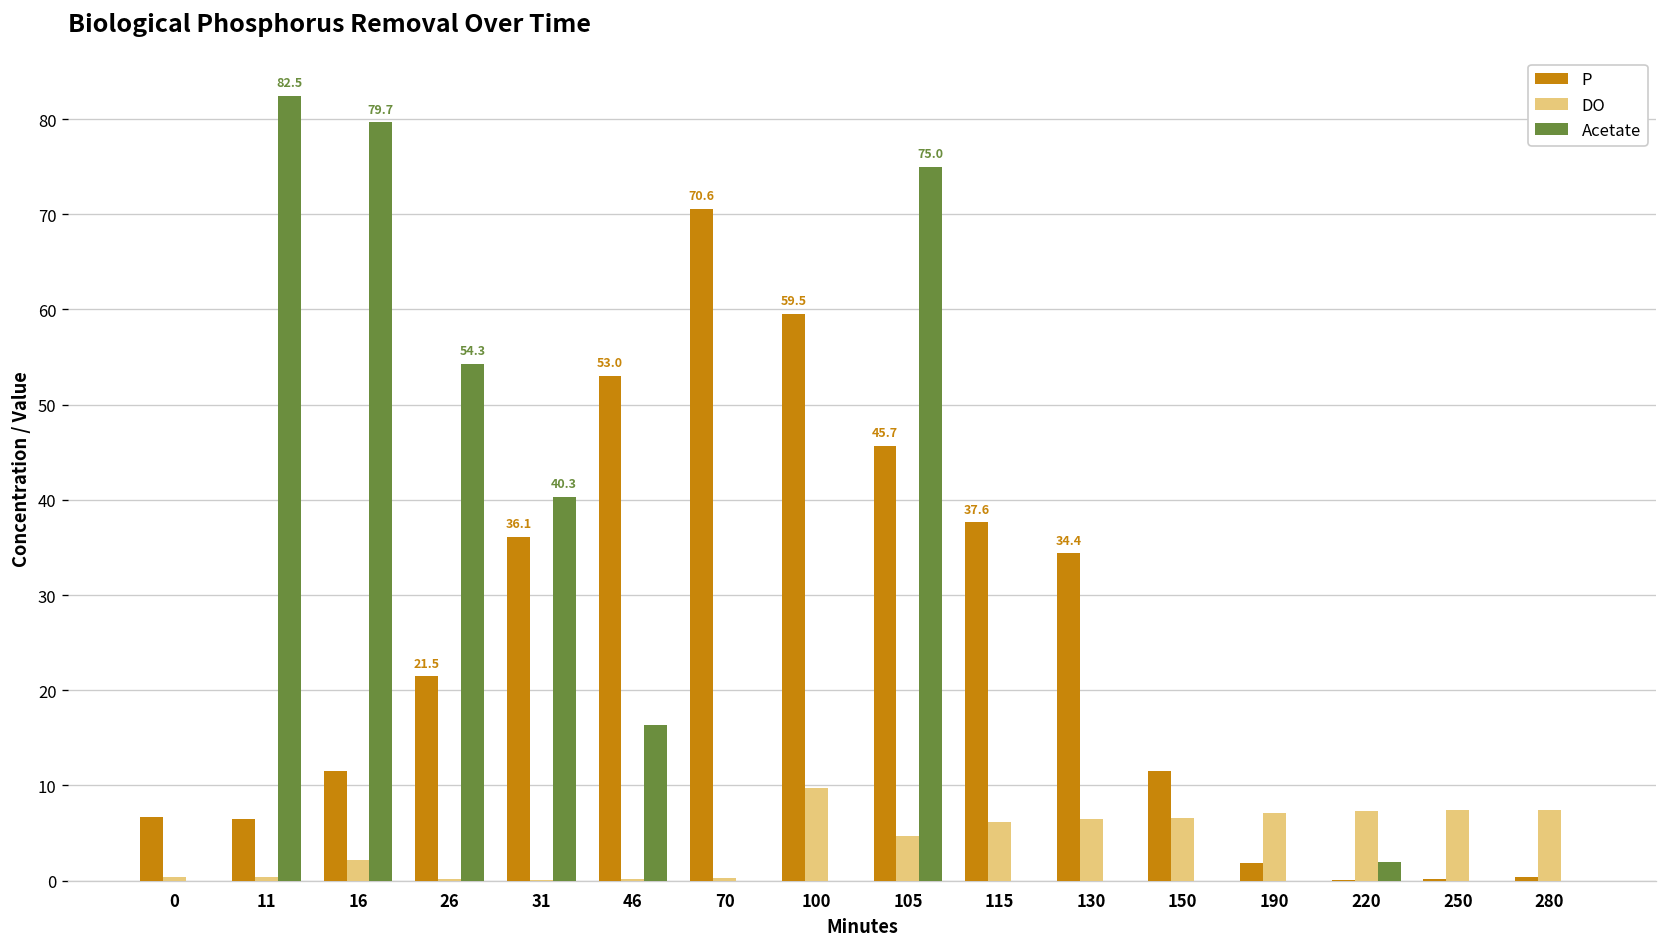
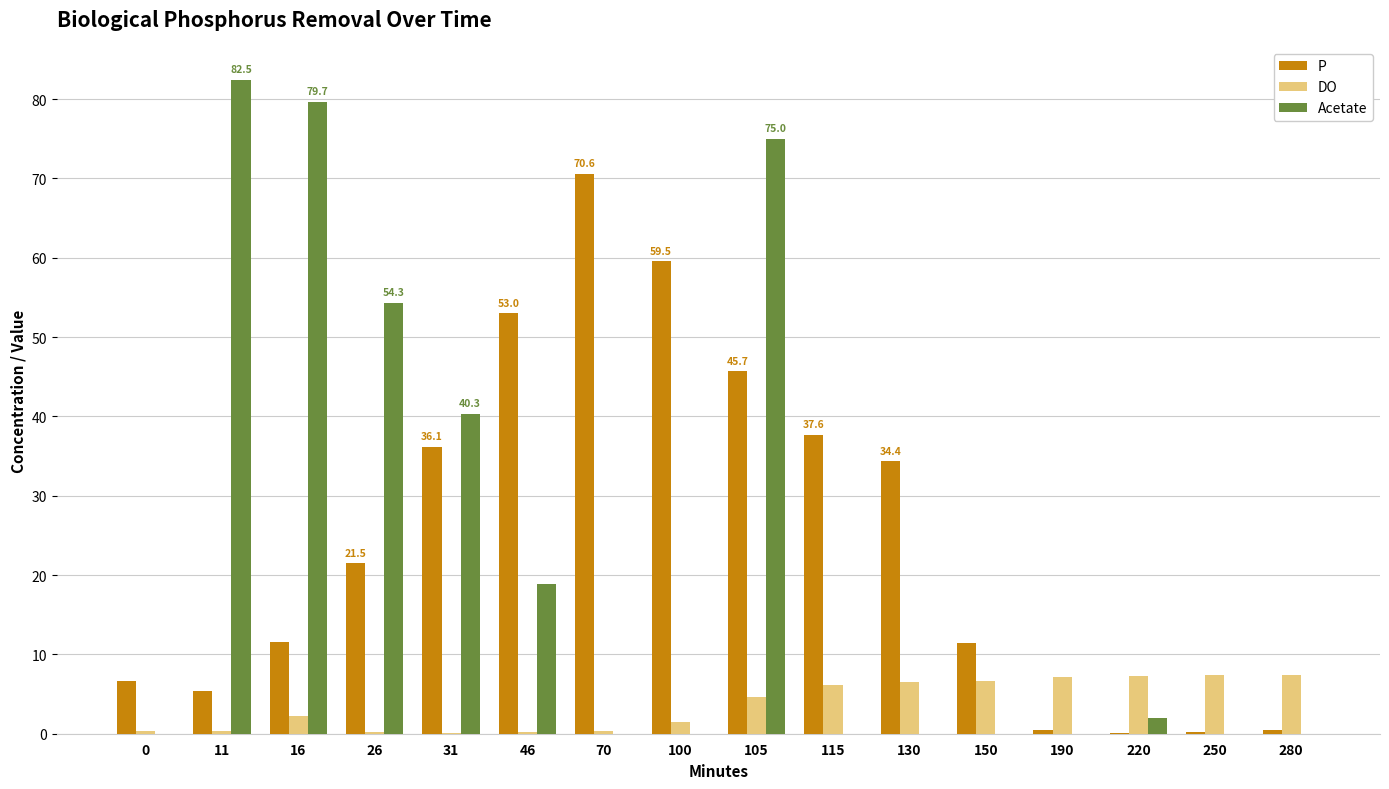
  {
    "P": {
      "0": 7,
-     "11": 6,
+     "11": 5,
      "16": 12,
      "150": 11,
-     "190": 2,
+     "190": 0,
      "280": 0
    },
    "DO": {
      "0": 0,
      "11": 0,
      "16": 2,
-     "100": 10,
+     "100": 1,
      "105": 5,
      "115": 6,
      "130": 6,
      "150": 7,
      "190": 7,
      "220": 7,
      "250": 7,
      "280": 7
    },
    "Acetate": {
      "0": 0,
-     "46": 16,
+     "46": 19,
      "70": 0,
      "100": 0,
      "115": 0,
      "130": 0,
      "150": 0,
      "190": 0,
      "220": 2,
      "250": 0,
      "280": 0
    }
  }
